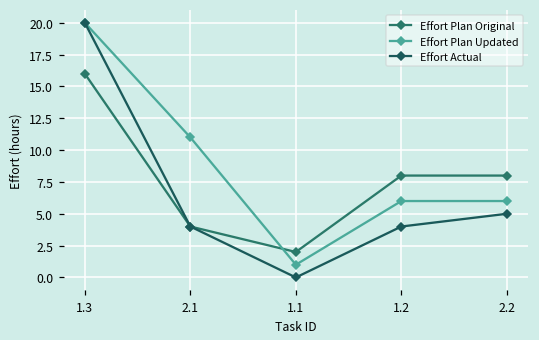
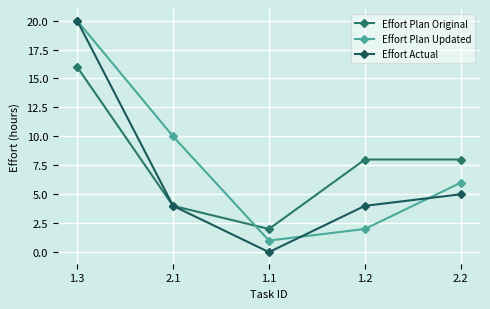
  {
    "Effort Plan Updated": {
-     "2.1": 11,
+     "2.1": 10,
      "1.1": 1,
-     "1.2": 6,
+     "1.2": 2,
      "2.2": 6
    }
  }
